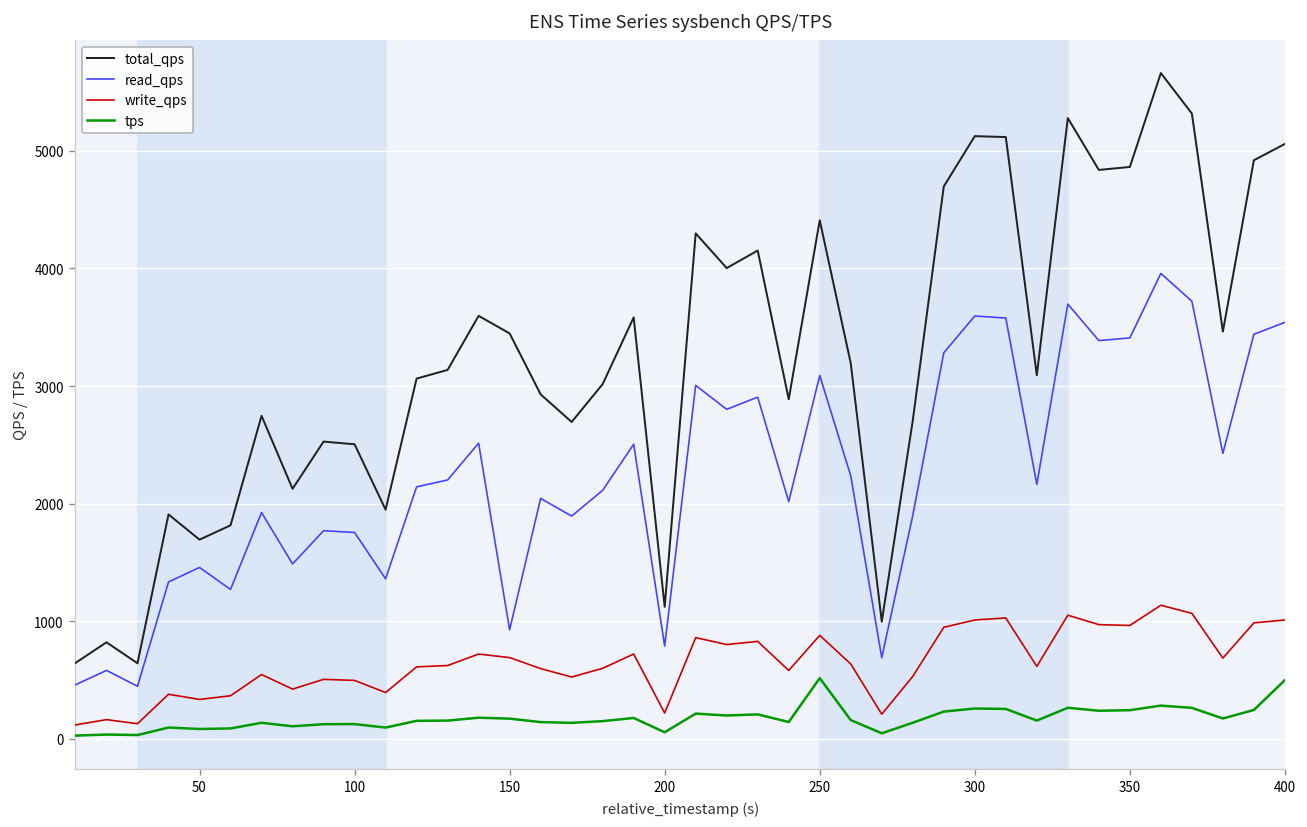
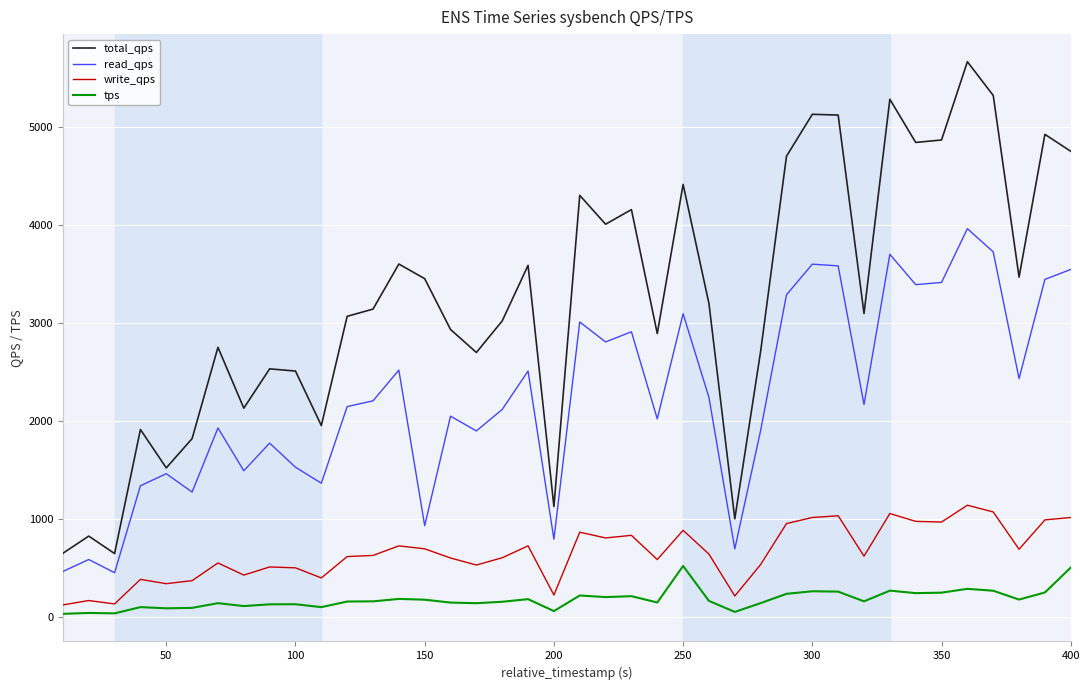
  {
    "total_qps": {
-     "50": 1700,
+     "50": 1500,
      "100": 2500,
      "150": 3400,
      "200": 1100,
      "250": 4400,
      "300": 5100,
      "350": 4900,
-     "400": 5100
+     "400": 4700
    },
    "read_qps": {
      "50": 1500,
-     "100": 1800,
+     "100": 1500,
      "150": 900,
      "200": 800,
      "250": 3100,
      "300": 3600,
      "350": 3400,
      "400": 3500
    },
    "write_qps": {
      "50": 300,
      "100": 500,
      "150": 700,
      "200": 200,
      "250": 900,
      "300": 1000,
      "350": 1000,
      "400": 1000
    },
    "tps": {
      "50": 100,
      "100": 100,
      "150": 200,
      "200": 100,
      "250": 500,
      "300": 300,
      "350": 200,
      "400": 500
    }
  }
